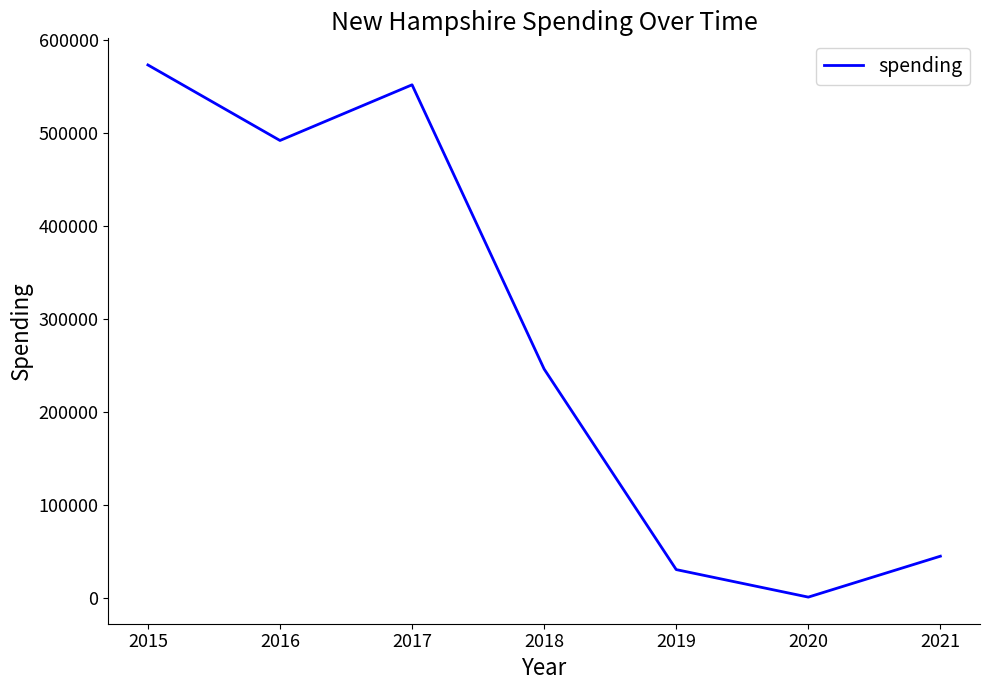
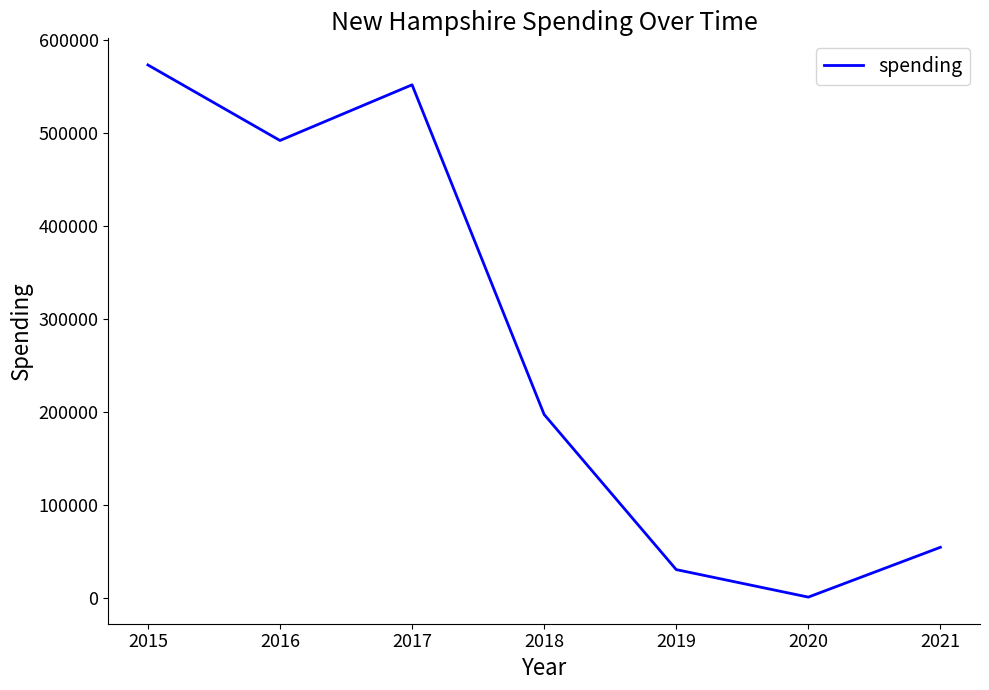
  {
    "2015": 570000,
    "2016": 490000,
    "2017": 550000,
-   "2018": 250000,
+   "2018": 200000,
    "2019": 30000,
    "2020": 0,
-   "2021": 45000
+   "2021": 55000
  }
